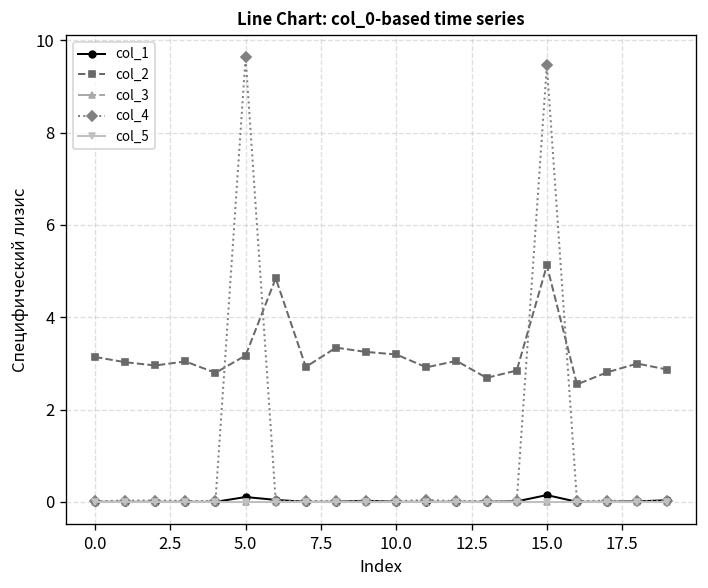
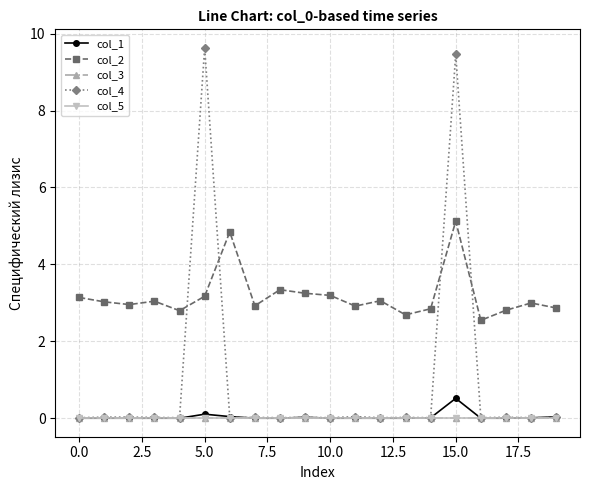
  {
    "col_1": {
      "5.0": 0.1,
-     "15.0": 0.1
+     "15.0": 0.5
    },
    "col_5": {
      "5.0": 0.0,
      "15.0": 0.0
    }
  }
